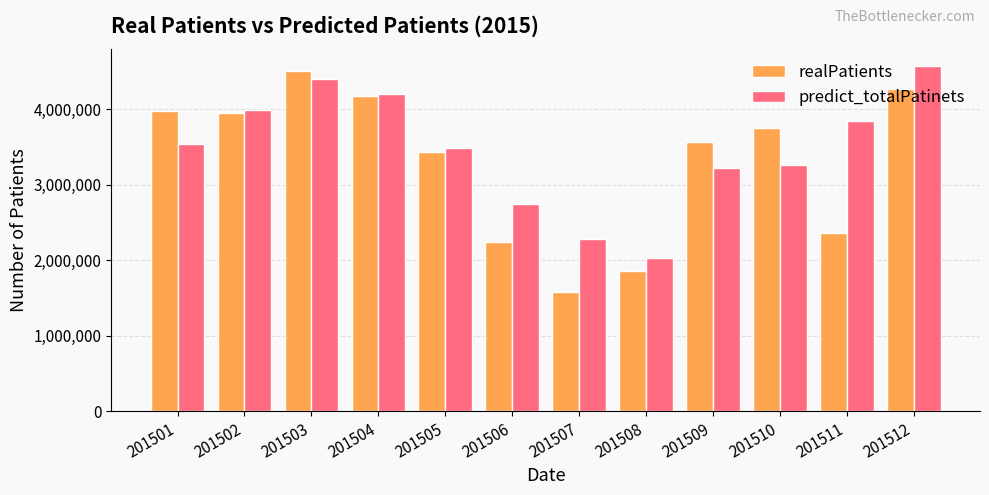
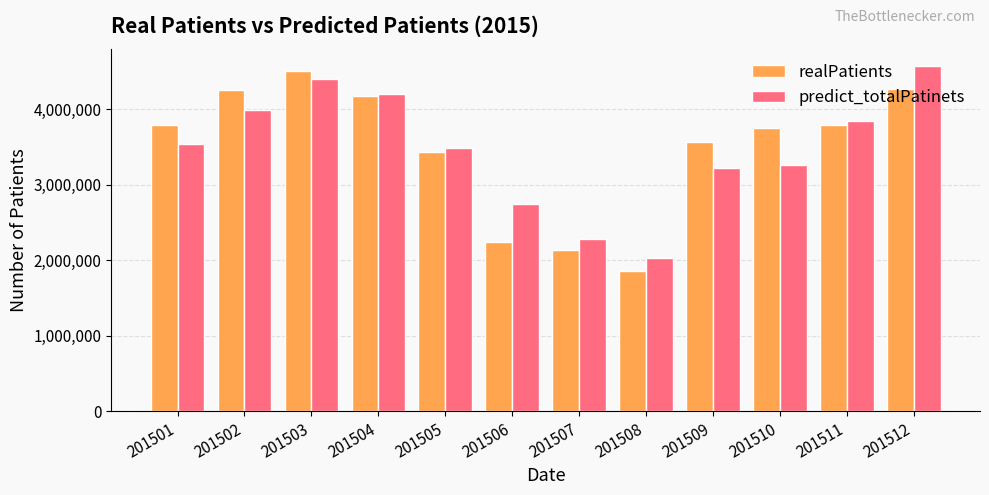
  {
    "realPatients": {
-     "201501": "4,000,000",
-     "201502": "3,900,000",
+     "201501": "3,800,000",
+     "201502": "4,300,000",
      "201503": "4,500,000",
      "201504": "4,200,000",
      "201505": "3,400,000",
      "201506": "2,200,000",
-     "201507": "1,600,000",
+     "201507": "2,100,000",
      "201508": "1,900,000",
      "201509": "3,600,000",
      "201510": "3,800,000",
-     "201511": "2,400,000",
+     "201511": "3,800,000",
      "201512": "4,300,000"
    },
    "predict_totalPatinets": {
      "201501": "3,500,000",
      "201502": "4,000,000",
      "201503": "4,400,000",
      "201504": "4,200,000",
      "201505": "3,500,000",
      "201506": "2,700,000",
      "201507": "2,300,000",
      "201508": "2,000,000",
      "201509": "3,200,000",
      "201510": "3,300,000",
      "201511": "3,800,000",
      "201512": "4,600,000"
    }
  }
